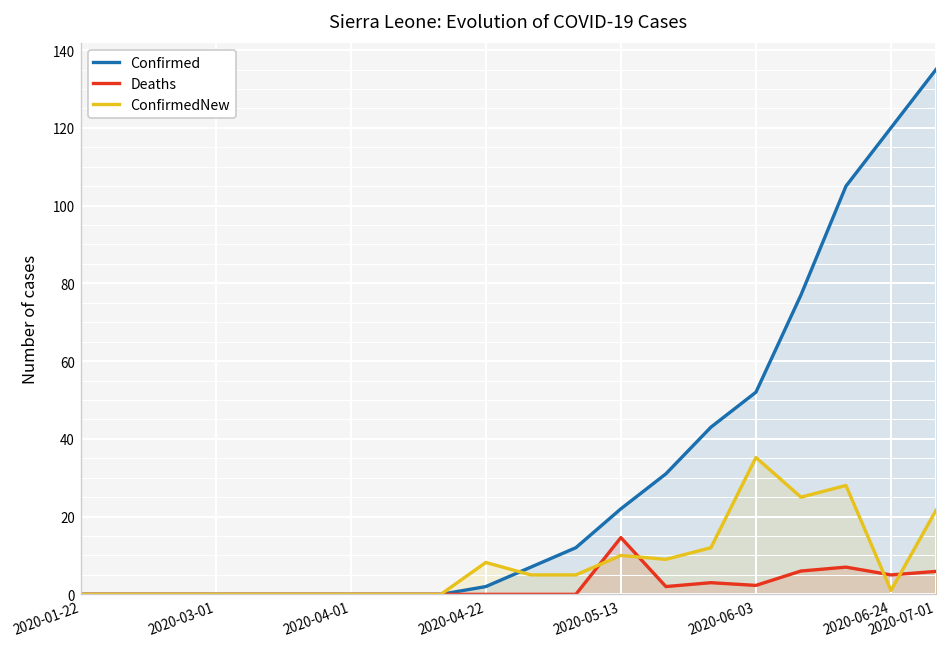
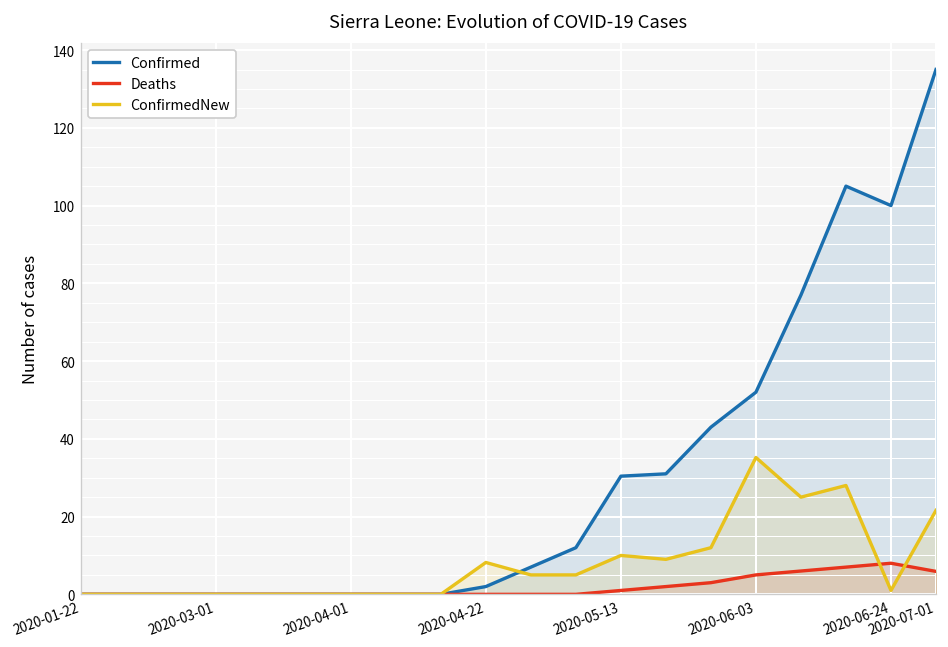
  {
    "Confirmed": {
      "2020-04-22": 2,
-     "2020-05-13": 22,
+     "2020-05-13": 30,
      "2020-06-03": 52,
-     "2020-06-24": 120,
+     "2020-06-24": 100,
      "2020-07-01": 135
    },
    "Deaths": {
      "2020-04-22": 0,
-     "2020-05-13": 15,
-     "2020-06-03": 2,
-     "2020-06-24": 5,
+     "2020-05-13": 1,
+     "2020-06-03": 5,
+     "2020-06-24": 8,
      "2020-07-01": 6
    },
    "ConfirmedNew": {
      "2020-04-22": 8,
      "2020-05-13": 10,
      "2020-06-03": 35,
      "2020-06-24": 1,
      "2020-07-01": 22
    }
  }
